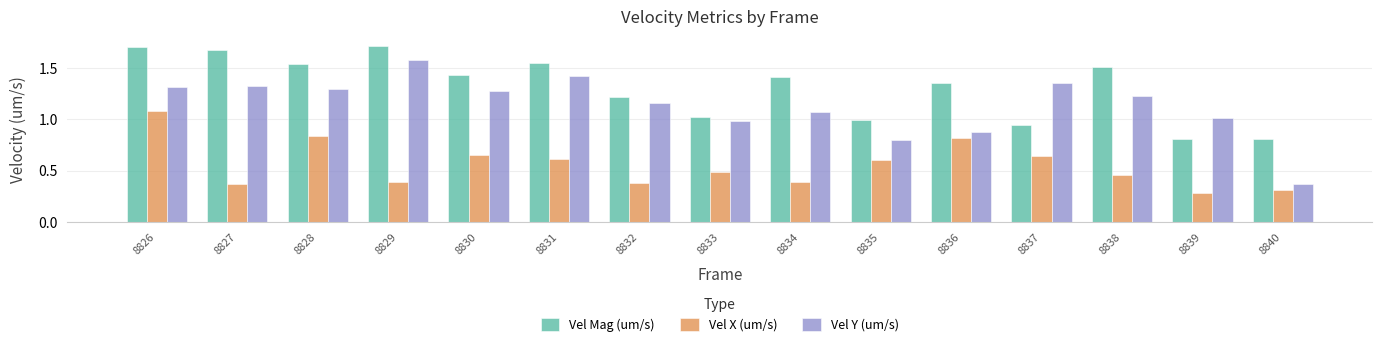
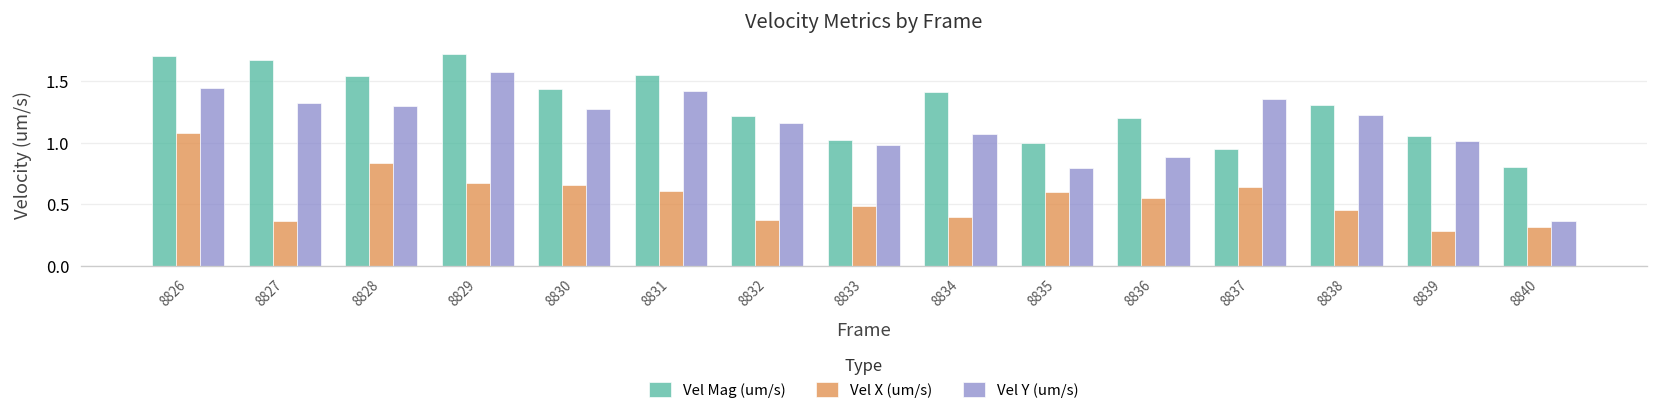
  {
    "Vel Mag (um/s)": {
      "8826": 1.70,
      "8827": 1.68,
      "8828": 1.54,
      "8829": 1.72,
      "8830": 1.44,
      "8831": 1.55,
      "8832": 1.22,
      "8833": 1.02,
      "8834": 1.42,
      "8835": 1.00,
-     "8836": 1.36,
+     "8836": 1.20,
      "8837": 0.95,
-     "8838": 1.51,
-     "8839": 0.81,
+     "8838": 1.31,
+     "8839": 1.06,
      "8840": 0.81
    },
    "Vel X (um/s)": {
      "8826": 1.08,
      "8827": 0.37,
      "8828": 0.84,
-     "8829": 0.39,
+     "8829": 0.68,
      "8830": 0.66,
      "8831": 0.61,
      "8832": 0.38,
      "8833": 0.49,
      "8834": 0.39,
      "8835": 0.60,
-     "8836": 0.82,
+     "8836": 0.55,
      "8837": 0.64,
      "8838": 0.45,
      "8839": 0.28,
      "8840": 0.31
    },
    "Vel Y (um/s)": {
-     "8826": 1.32,
+     "8826": 1.45,
      "8827": 1.33,
      "8828": 1.30,
      "8829": 1.58,
      "8830": 1.28,
      "8831": 1.42,
      "8832": 1.16,
      "8833": 0.99,
      "8834": 1.07,
      "8835": 0.80,
      "8836": 0.88,
      "8837": 1.35,
      "8838": 1.22,
      "8839": 1.02,
      "8840": 0.37
    }
  }
